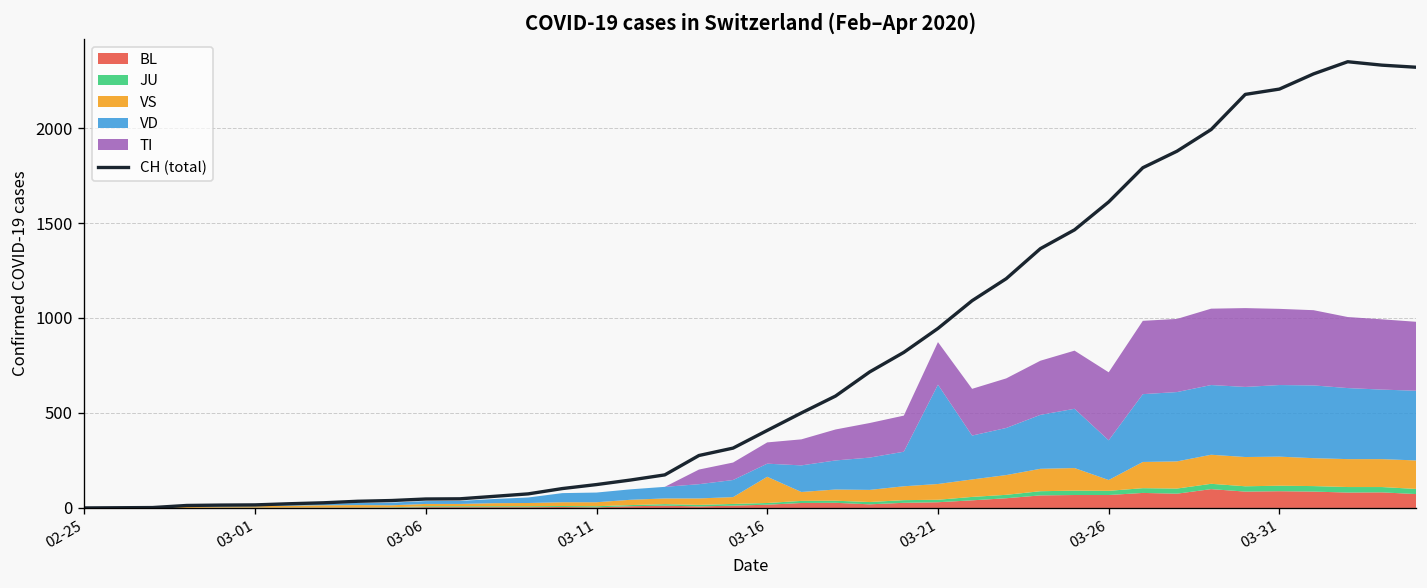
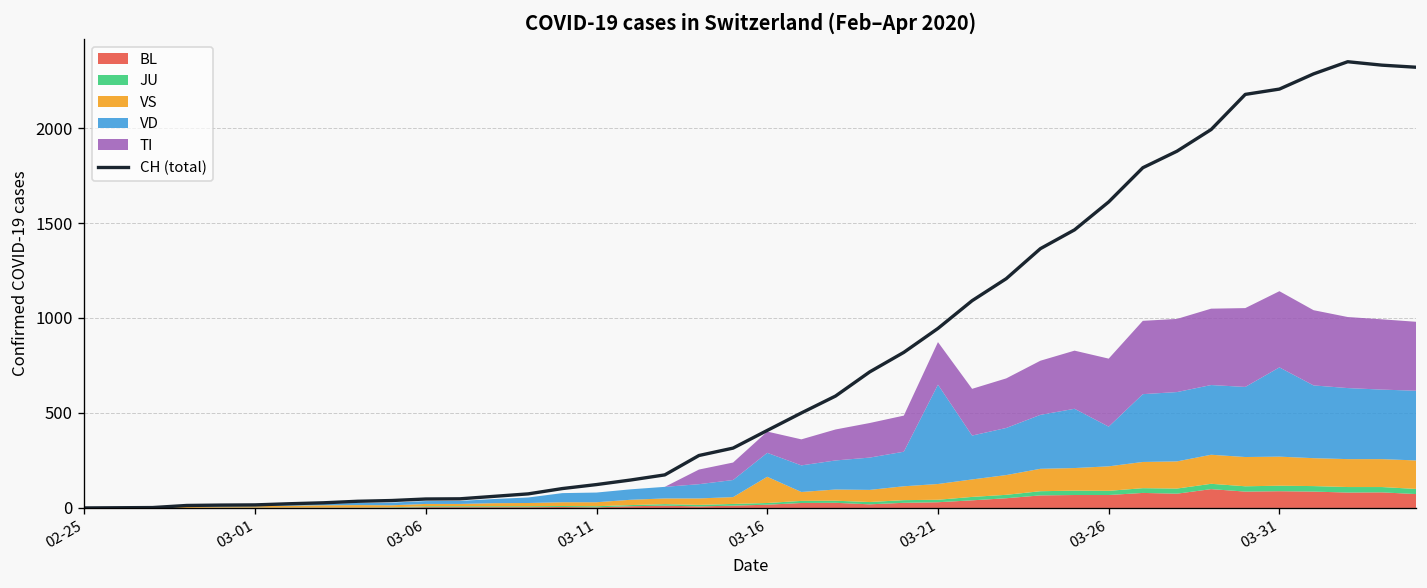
  {
    "CH (total)": {
      "03-11": 120,
      "03-21": 950,
      "03-26": 1610,
      "03-31": 2210
    },
    "BL": {
      "03-26": 70,
      "03-31": 90
    },
    "JU": {
      "03-26": 20,
      "03-31": 30
    },
    "VS": {
      "03-11": 20,
      "03-16": 140,
      "03-21": 80,
-     "03-26": 60,
+     "03-26": 130,
      "03-31": 150
    },
    "VD": {
-     "03-16": 70,
+     "03-16": 130,
      "03-21": 520,
      "03-26": 210,
-     "03-31": 380
+     "03-31": 470
    },
    "TI": {
      "03-21": 220,
      "03-26": 360,
      "03-31": 400
    }
  }
